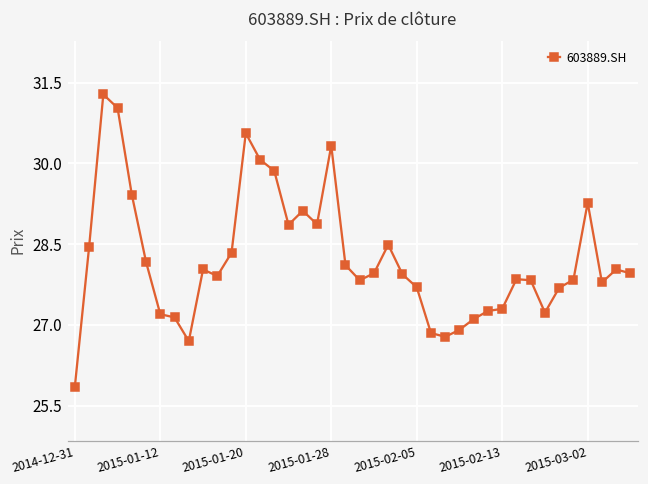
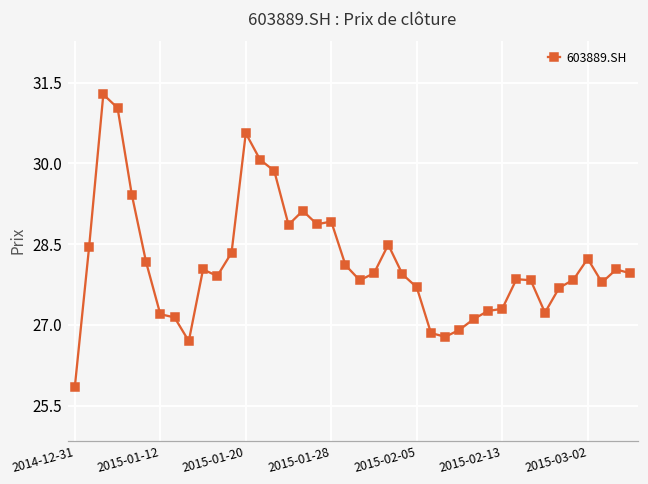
  {
    "2014-12-31": 25.9,
    "2015-01-12": 27.2,
    "2015-01-20": 30.6,
-   "2015-01-28": 30.3,
+   "2015-01-28": 28.9,
    "2015-02-05": 27.7,
    "2015-02-13": 27.3,
-   "2015-03-02": 29.3
+   "2015-03-02": 28.2
  }
